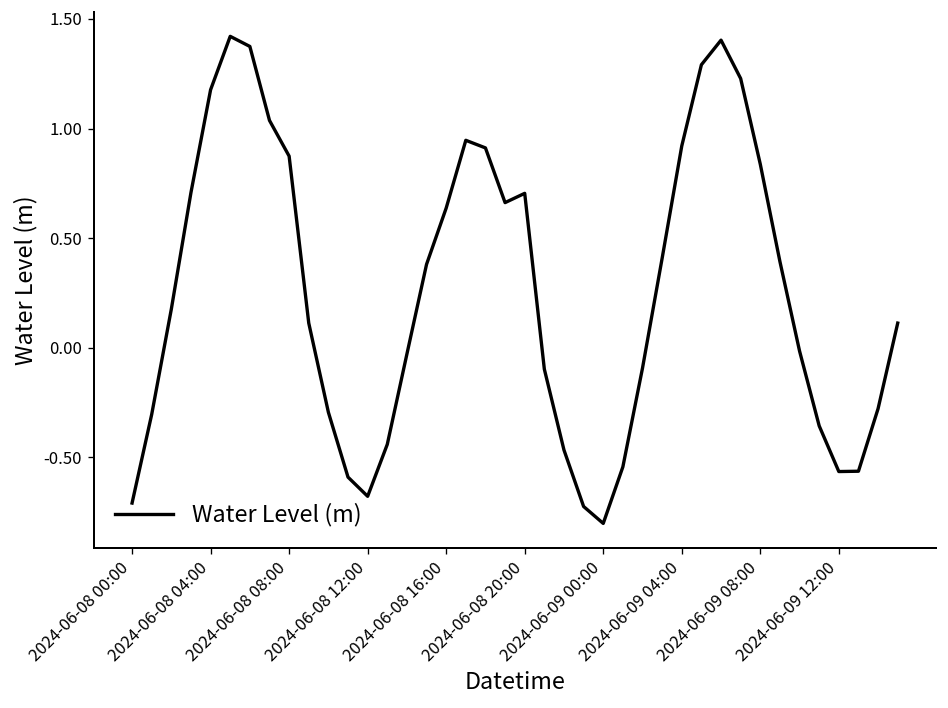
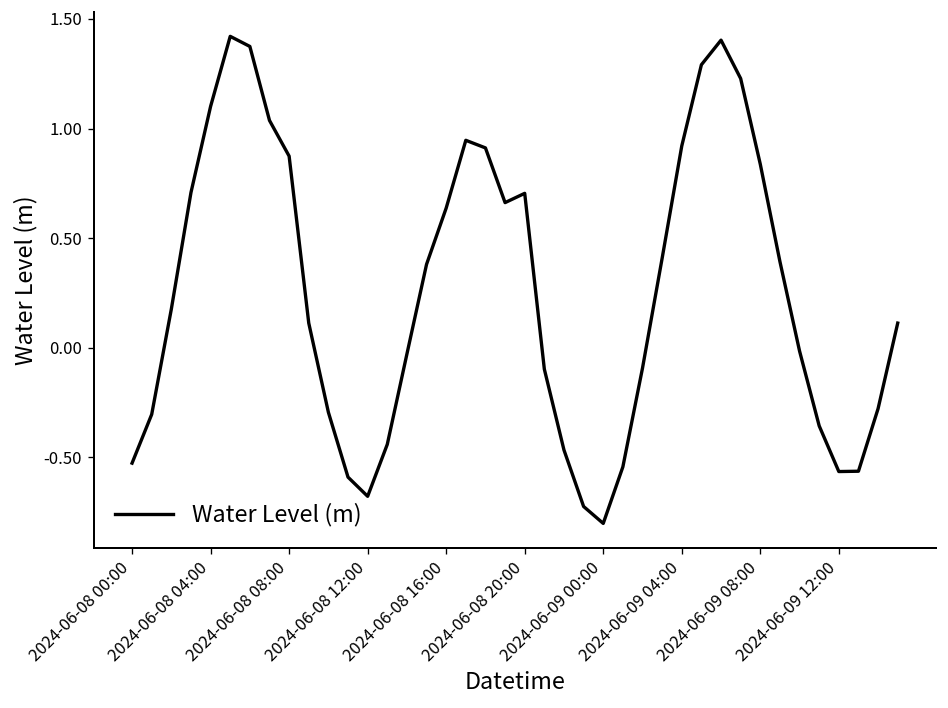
  {
-   "2024-06-08 00:00": -0.71,
-   "2024-06-08 04:00": 1.18,
+   "2024-06-08 00:00": -0.53,
+   "2024-06-08 04:00": 1.10,
    "2024-06-08 08:00": 0.87,
    "2024-06-08 12:00": -0.68,
    "2024-06-08 16:00": 0.64,
    "2024-06-08 20:00": 0.70,
    "2024-06-09 00:00": -0.80,
    "2024-06-09 04:00": 0.92,
    "2024-06-09 08:00": 0.84,
    "2024-06-09 12:00": -0.56
  }
